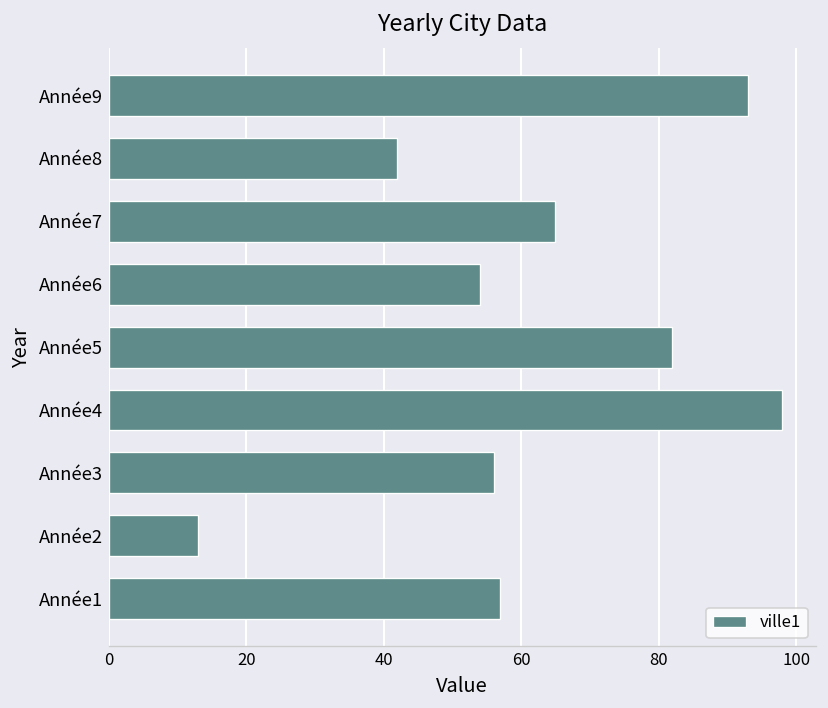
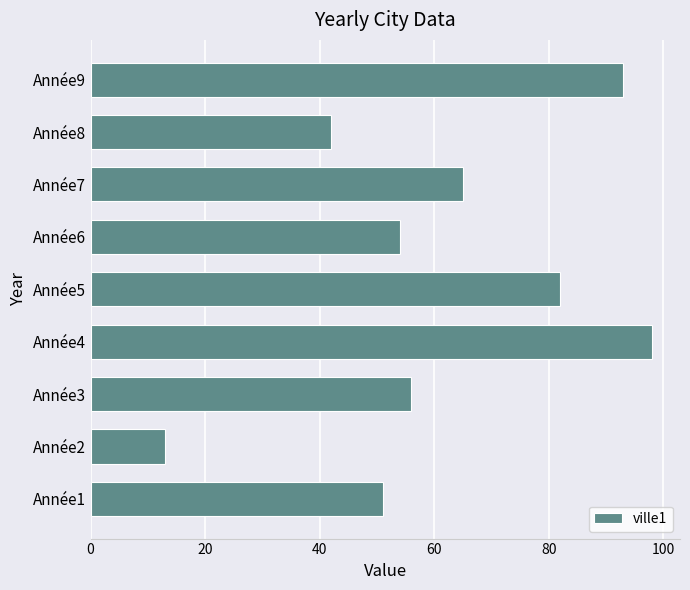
  {
    "Année9": 93,
    "Année8": 42,
    "Année7": 65,
    "Année6": 54,
    "Année5": 82,
    "Année4": 98,
    "Année3": 56,
    "Année2": 13,
-   "Année1": 57
+   "Année1": 51
  }
